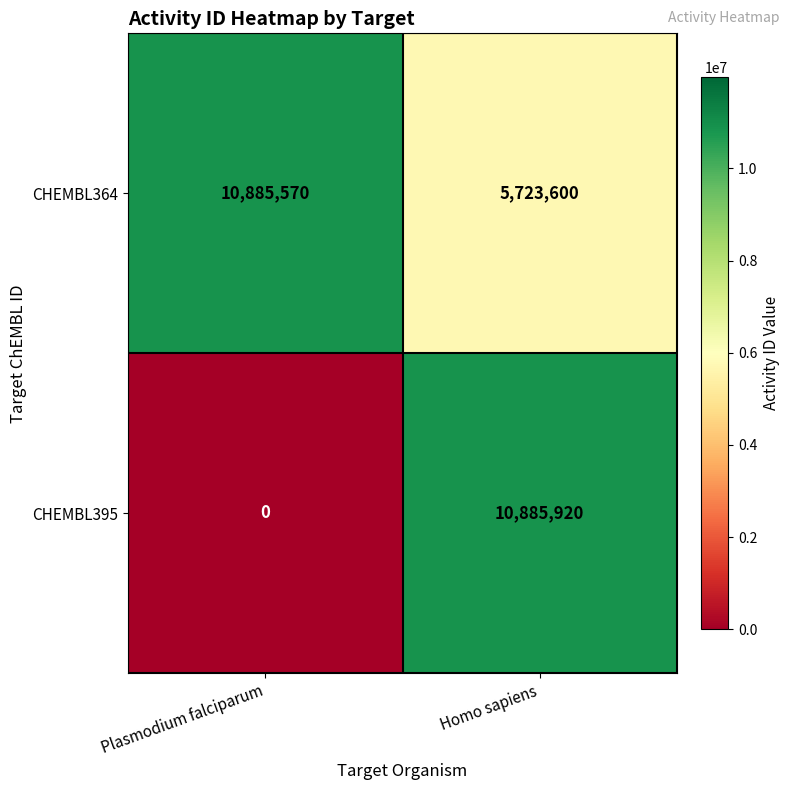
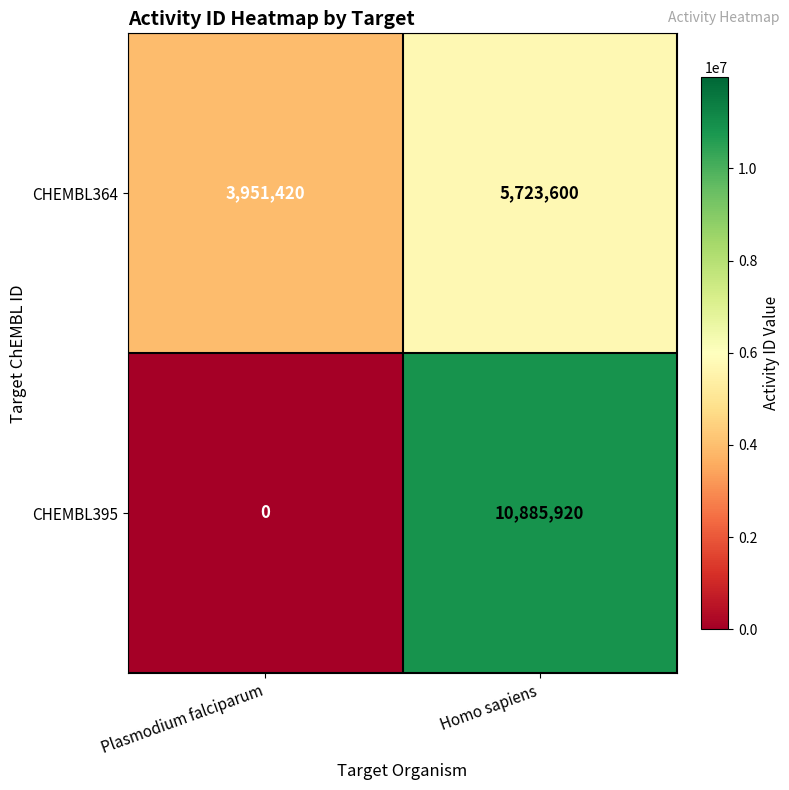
  {
    "CHEMBL364": {
-     "Plasmodium falciparum": "10,885,570",
+     "Plasmodium falciparum": "3,951,420",
      "Homo sapiens": "5,723,600"
    },
    "CHEMBL395": {
      "Plasmodium falciparum": "0",
      "Homo sapiens": "10,885,920"
    }
  }
